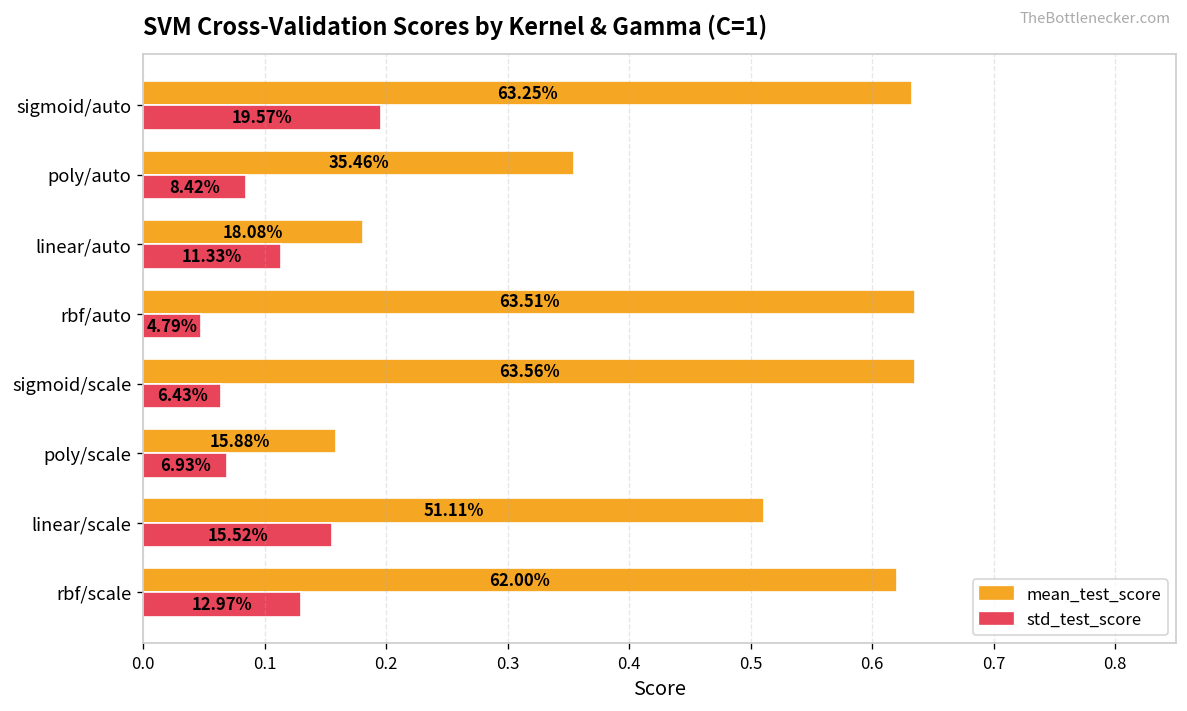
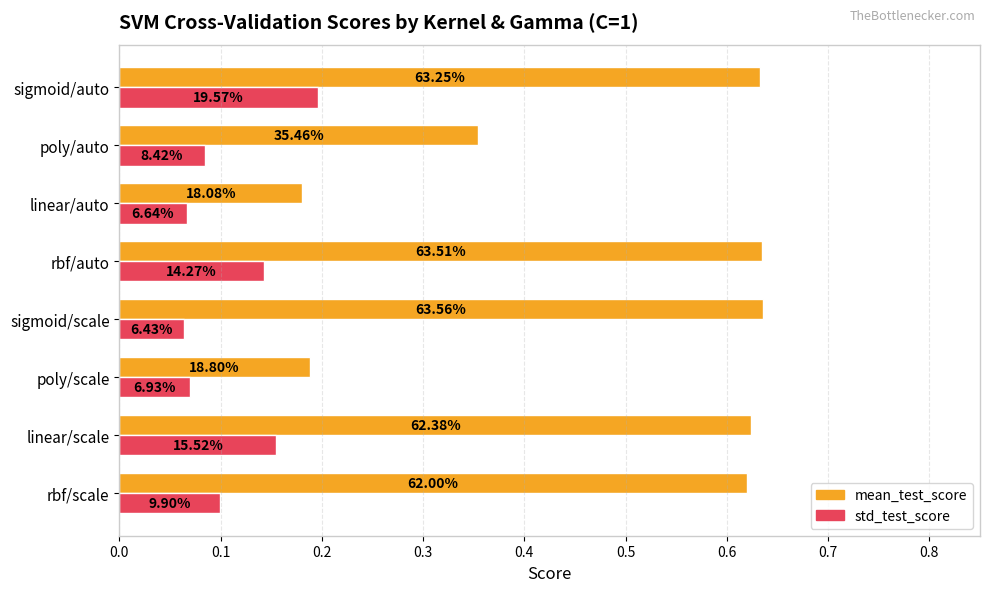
  {
    "mean_test_score": {
      "sigmoid/auto": "63.25%",
      "poly/auto": "35.46%",
      "linear/auto": "18.08%",
      "rbf/auto": "63.51%",
      "sigmoid/scale": "63.56%",
-     "poly/scale": "15.88%",
-     "linear/scale": "51.11%",
+     "poly/scale": "18.80%",
+     "linear/scale": "62.38%",
      "rbf/scale": "62.00%"
    },
    "std_test_score": {
      "sigmoid/auto": "19.57%",
      "poly/auto": "8.42%",
-     "linear/auto": "11.33%",
-     "rbf/auto": "4.79%",
+     "linear/auto": "6.64%",
+     "rbf/auto": "14.27%",
      "sigmoid/scale": "6.43%",
      "poly/scale": "6.93%",
      "linear/scale": "15.52%",
-     "rbf/scale": "12.97%"
+     "rbf/scale": "9.90%"
    }
  }
